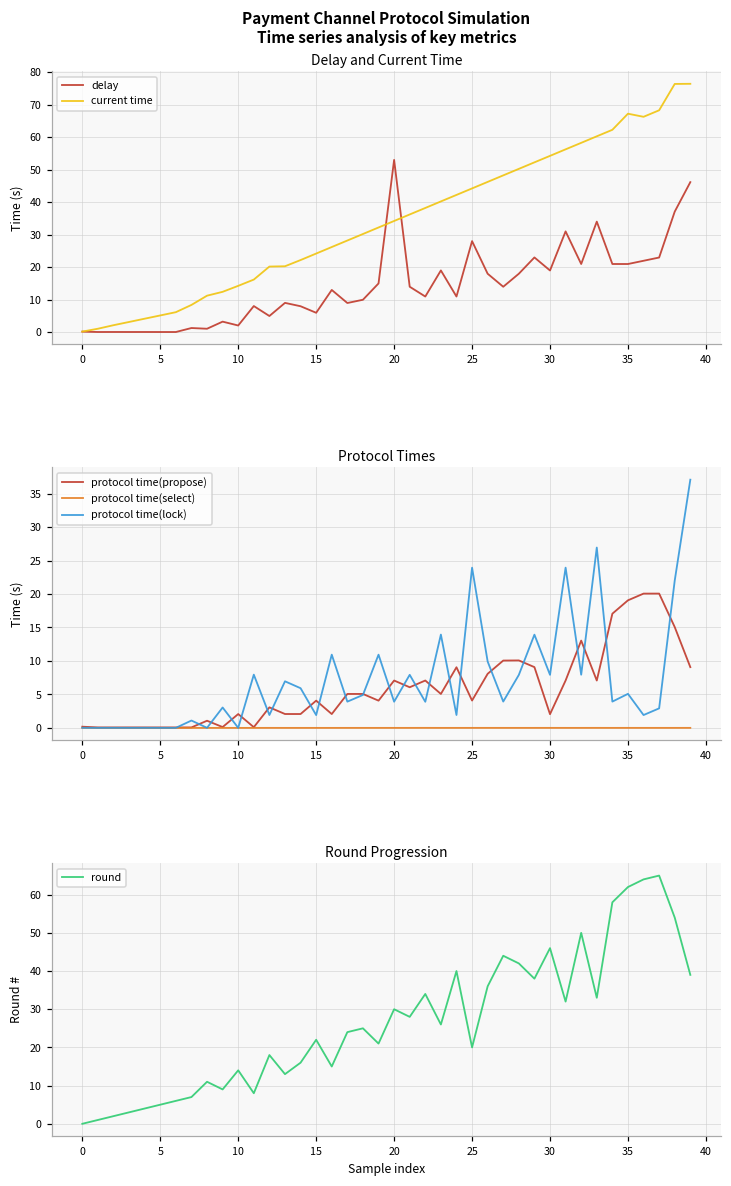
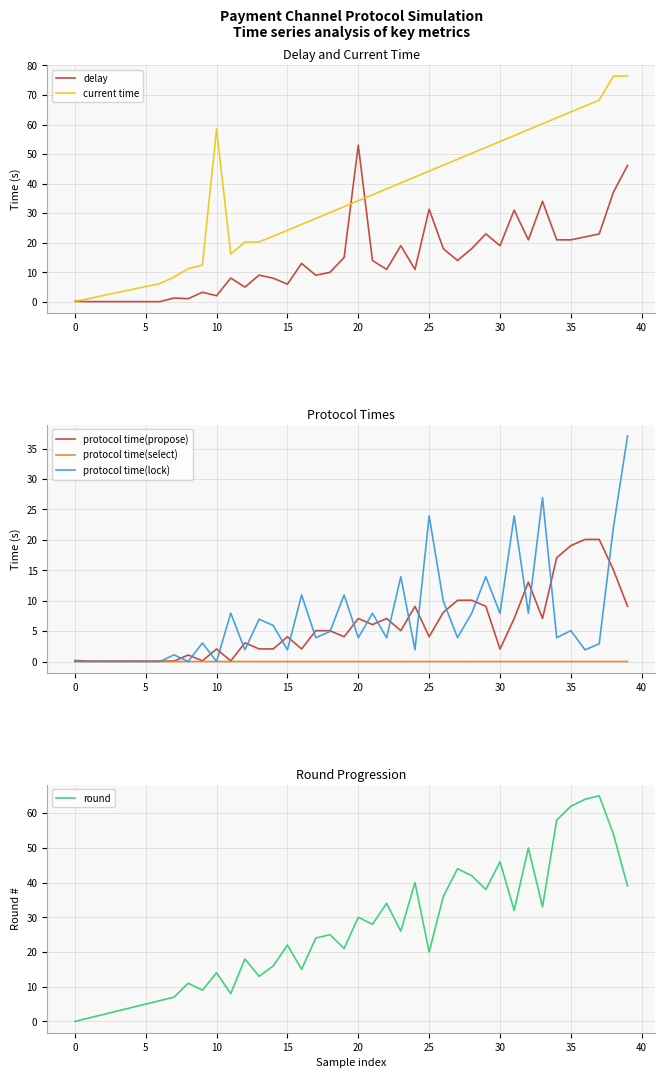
  {
    "Delay and Current Time": {
      "delay": {
        "5": 0,
        "10": 2,
        "15": 6,
        "20": 53,
-       "25": 28,
+       "25": 31,
        "30": 19,
        "35": 21
      },
      "current time": {
        "5": 5,
-       "10": 14,
+       "10": 58,
        "15": 24,
        "20": 34,
        "25": 44,
        "30": 54,
-       "35": 67
+       "35": 64
      }
    },
    "Protocol Times": {
      "protocol time(propose)": {
        "10": 2,
        "15": 4,
        "20": 7,
        "25": 4,
        "30": 2,
        "35": 19
      },
      "protocol time(select)": {
        "15": 0,
        "20": 0,
        "25": 0,
        "30": 0,
        "35": 0
      },
      "protocol time(lock)": {
        "15": 2,
        "20": 4,
        "25": 24,
        "30": 8,
        "35": 5
      }
    },
    "Round Progression": {
      "0": 0,
      "5": 5,
      "10": 14,
      "15": 22,
      "20": 30,
      "25": 20,
      "30": 46,
      "35": 62
    }
  }
